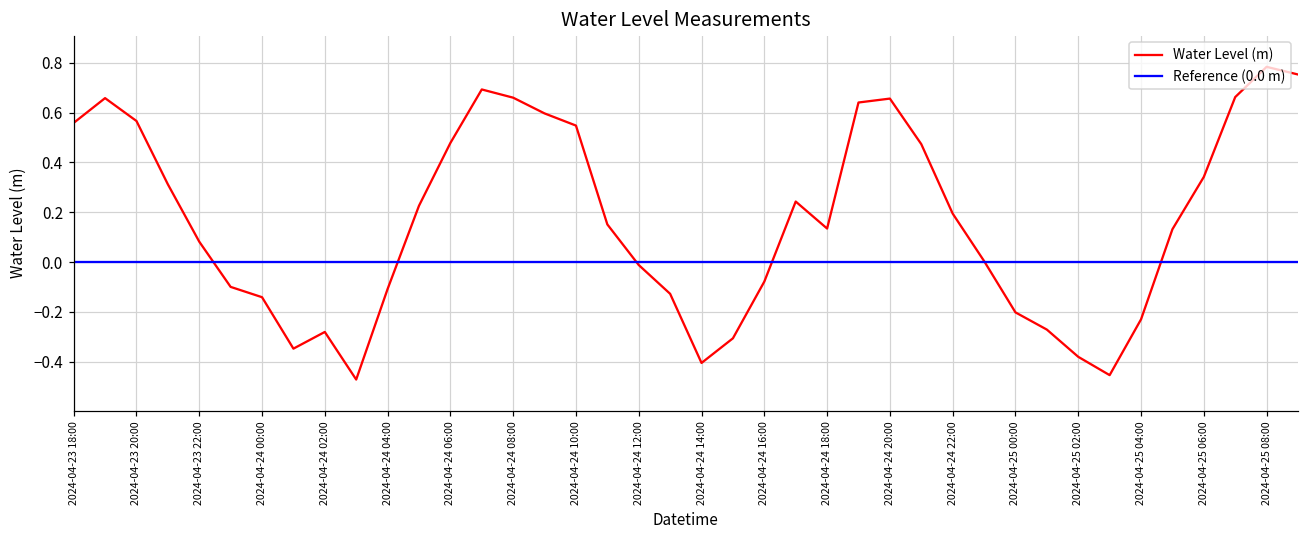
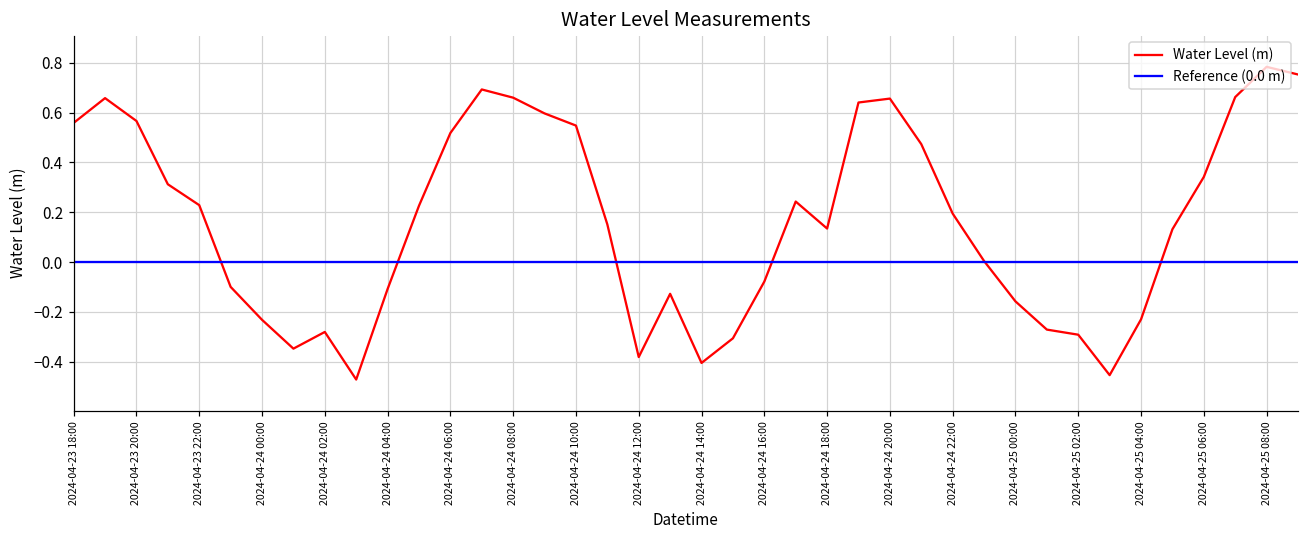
  {
    "2024-04-23 18:00": 0.56,
    "2024-04-23 20:00": 0.57,
-   "2024-04-23 22:00": 0.08,
-   "2024-04-24 00:00": -0.14,
+   "2024-04-23 22:00": 0.23,
+   "2024-04-24 00:00": -0.23,
    "2024-04-24 02:00": -0.28,
    "2024-04-24 04:00": -0.11,
-   "2024-04-24 06:00": 0.48,
+   "2024-04-24 06:00": 0.52,
    "2024-04-24 08:00": 0.66,
    "2024-04-24 10:00": 0.55,
-   "2024-04-24 12:00": -0.01,
+   "2024-04-24 12:00": -0.38,
    "2024-04-24 14:00": -0.40,
    "2024-04-24 16:00": -0.08,
    "2024-04-24 18:00": 0.13,
    "2024-04-24 20:00": 0.66,
    "2024-04-24 22:00": 0.19,
-   "2024-04-25 00:00": -0.20,
-   "2024-04-25 02:00": -0.38,
+   "2024-04-25 00:00": -0.16,
+   "2024-04-25 02:00": -0.29,
    "2024-04-25 04:00": -0.23,
    "2024-04-25 06:00": 0.34
  }
